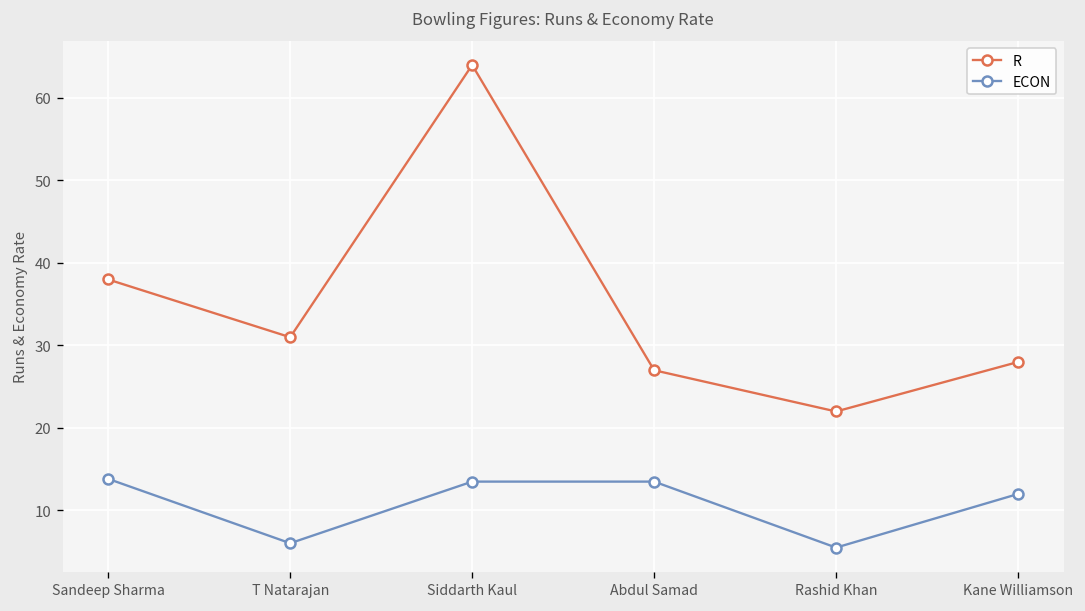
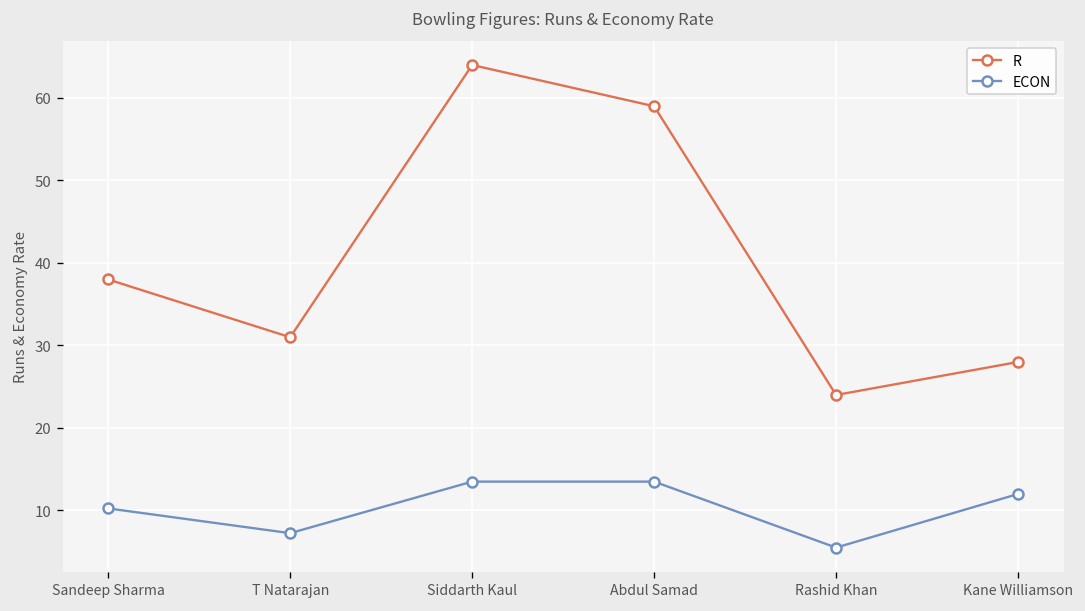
  {
    "R": {
      "Sandeep Sharma": 38,
      "T Natarajan": 31,
      "Siddarth Kaul": 64,
-     "Abdul Samad": 27,
-     "Rashid Khan": 22,
+     "Abdul Samad": 59,
+     "Rashid Khan": 24,
      "Kane Williamson": 28
    },
    "ECON": {
-     "Sandeep Sharma": 14,
-     "T Natarajan": 6,
+     "Sandeep Sharma": 10,
+     "T Natarajan": 7,
      "Siddarth Kaul": 14,
      "Abdul Samad": 14,
      "Rashid Khan": 6,
      "Kane Williamson": 12
    }
  }
